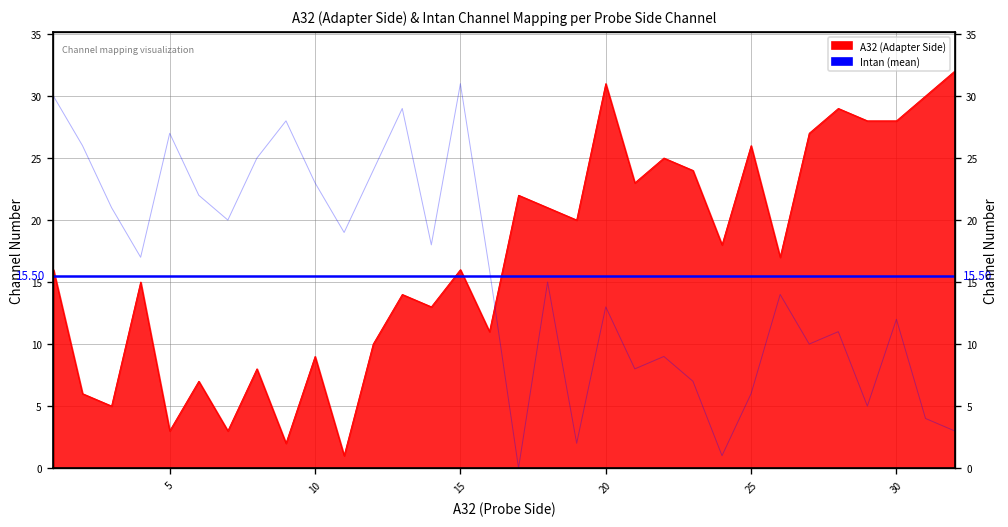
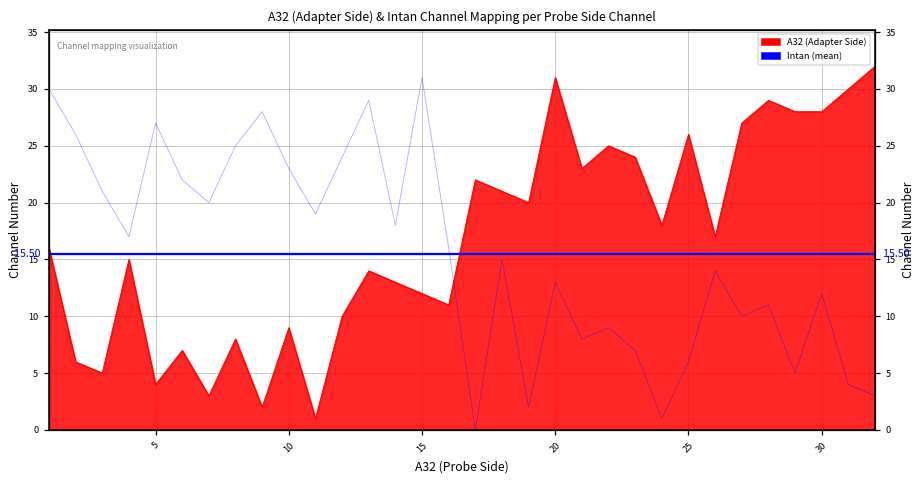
  {
    "A32 (Adapter Side)": {
-     "5": 3,
+     "5": 4,
      "10": 9,
-     "15": 16,
+     "15": 12,
      "20": 31,
      "25": 26,
      "30": 28
    }
  }
